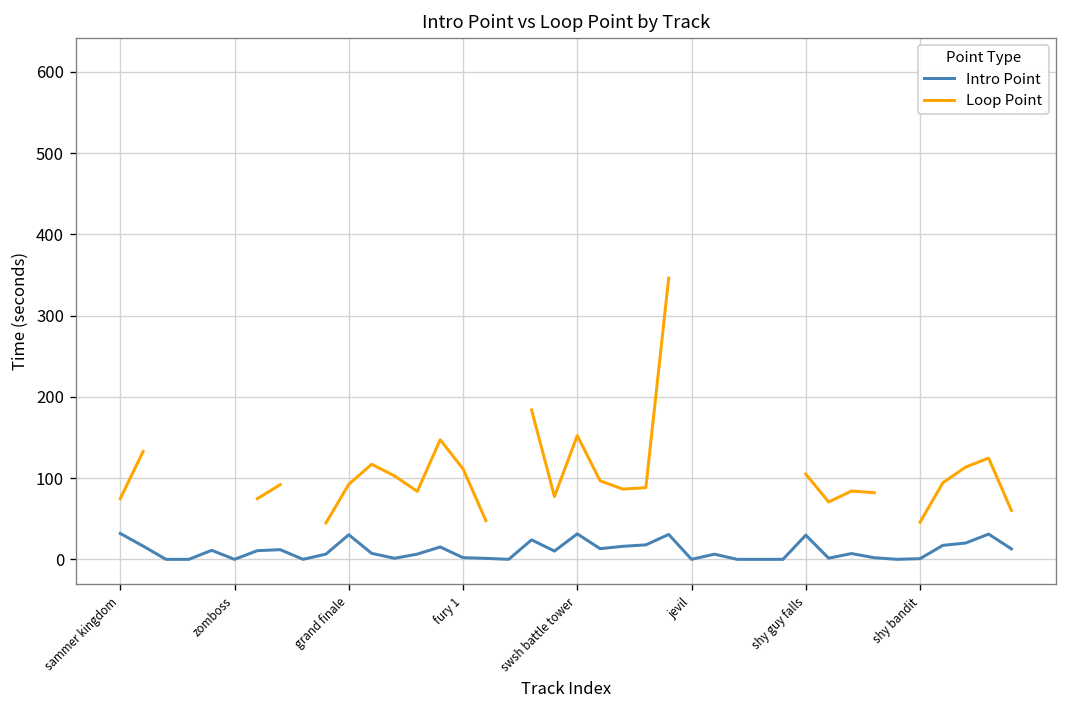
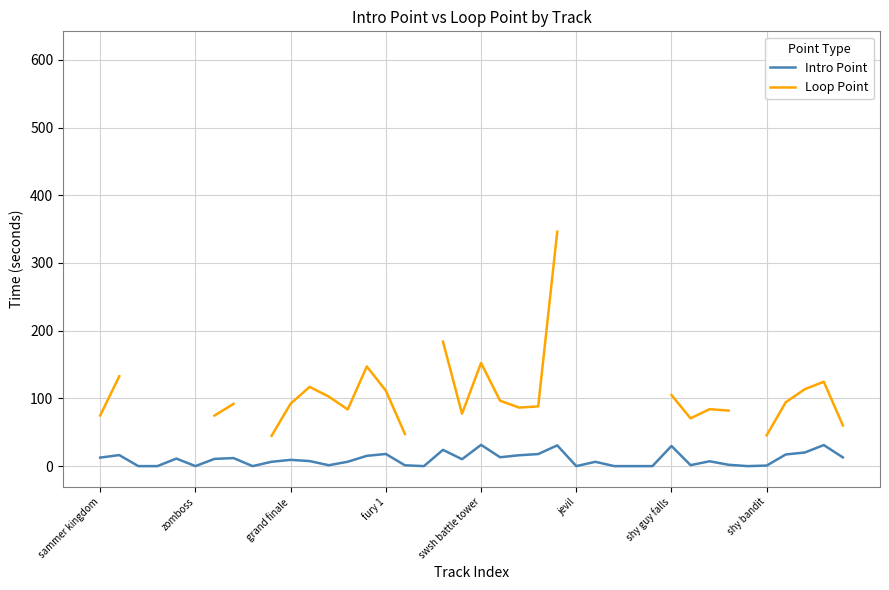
  {
    "Intro Point": {
-     "sammer kingdom": 30,
+     "sammer kingdom": 10,
      "zomboss": 0,
-     "grand finale": 30,
-     "fury 1": 0,
+     "grand finale": 10,
+     "fury 1": 20,
      "swsh battle tower": 30,
      "jevil": 0,
      "shy guy falls": 30,
      "shy bandit": 0
    },
    "Loop Point": {
      "sammer kingdom": 70,
      "grand finale": 90,
      "fury 1": 110,
      "swsh battle tower": 150,
      "shy guy falls": 100,
      "shy bandit": 50
    }
  }
